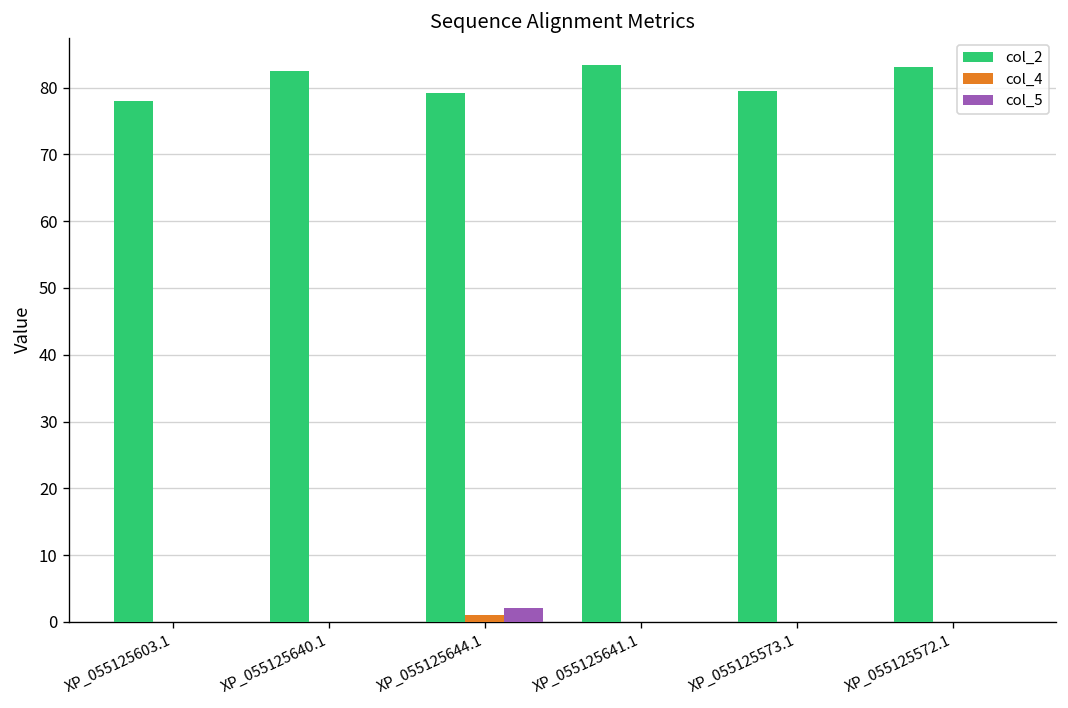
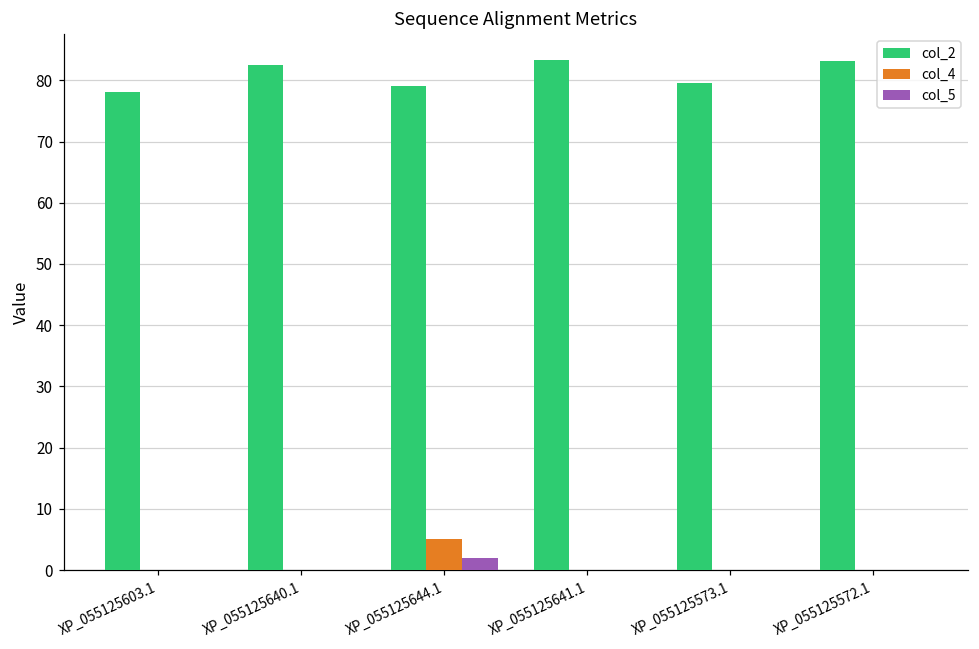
  {
    "col_2": {
      "XP_055125603.1": 78,
      "XP_055125640.1": 83,
      "XP_055125644.1": 79,
      "XP_055125641.1": 83,
      "XP_055125573.1": 80,
      "XP_055125572.1": 83
    },
    "col_4": {
      "XP_055125603.1": 0,
      "XP_055125640.1": 0,
-     "XP_055125644.1": 1,
+     "XP_055125644.1": 5,
      "XP_055125641.1": 0,
      "XP_055125573.1": 0,
      "XP_055125572.1": 0
    },
    "col_5": {
      "XP_055125603.1": 0,
      "XP_055125640.1": 0,
      "XP_055125644.1": 2,
      "XP_055125641.1": 0,
      "XP_055125573.1": 0,
      "XP_055125572.1": 0
    }
  }
